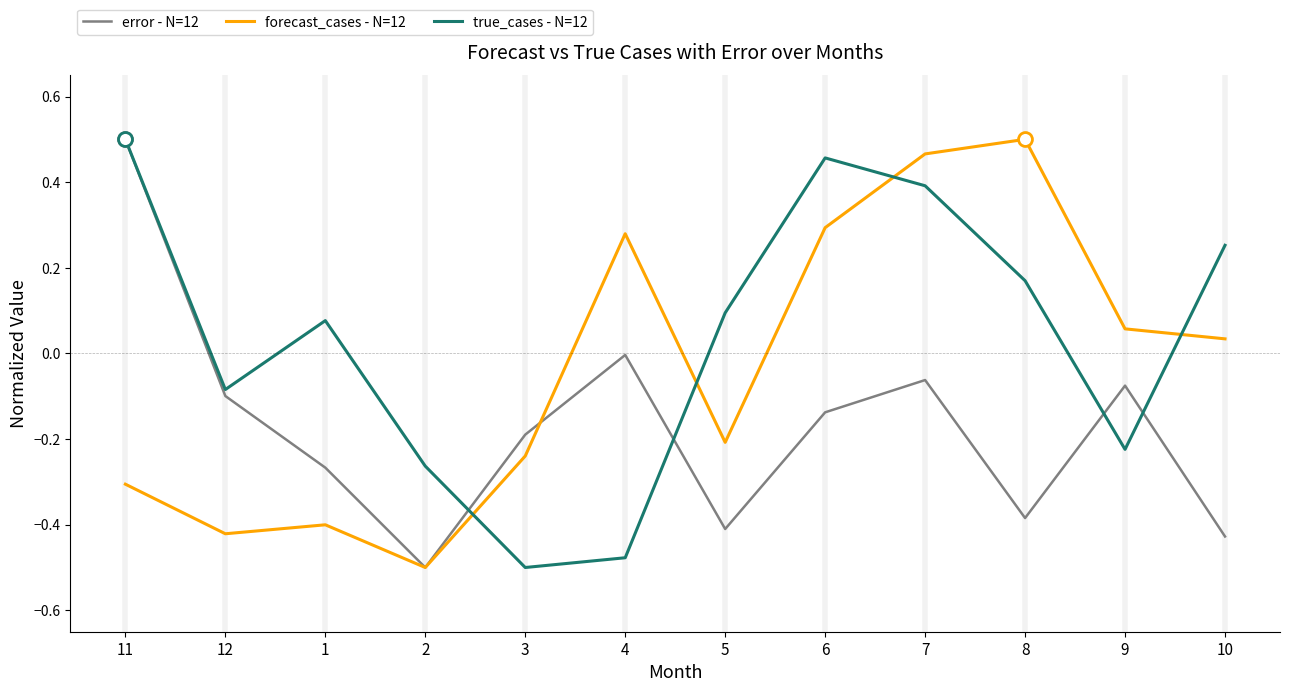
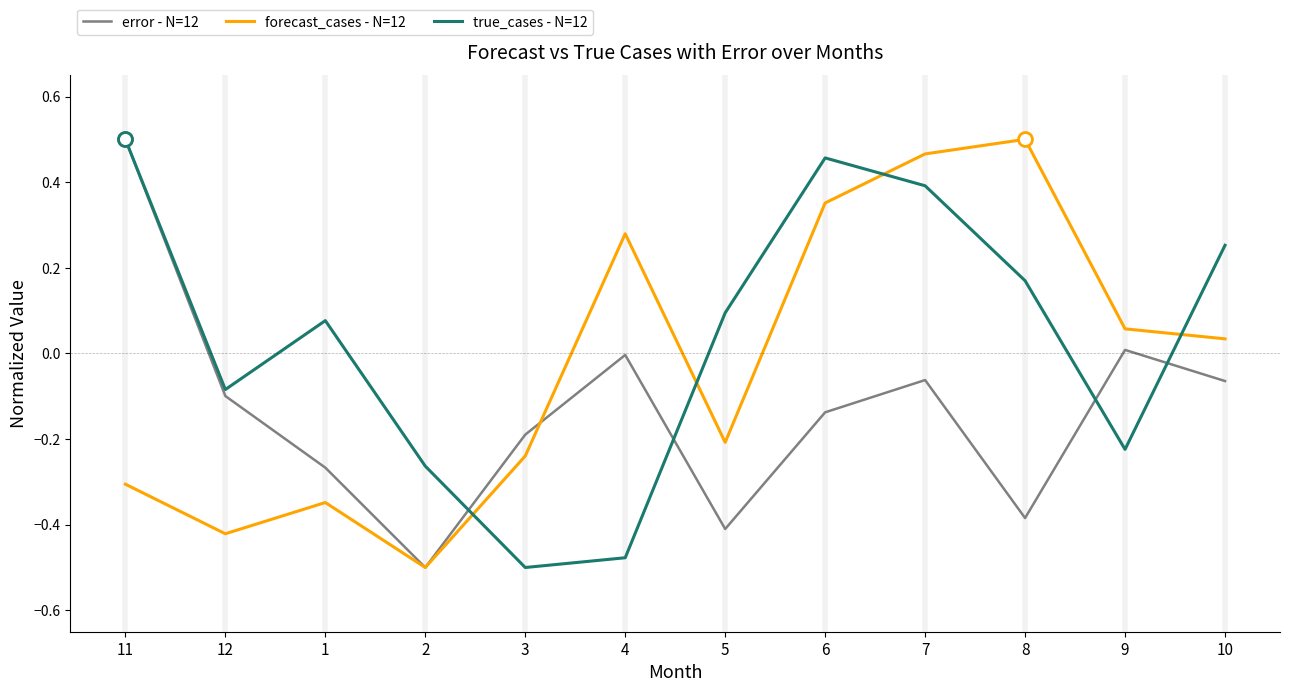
  {
    "error - N=12": {
      "12": -0.10,
      "1": -0.27,
      "3": -0.19,
      "4": 0.00,
      "5": -0.41,
      "6": -0.14,
      "7": -0.06,
      "8": -0.38,
-     "9": -0.08,
-     "10": -0.43
+     "9": 0.01,
+     "10": -0.06
    },
    "forecast_cases - N=12": {
      "11": -0.31,
      "12": -0.42,
-     "1": -0.40,
+     "1": -0.35,
      "3": -0.24,
      "4": 0.28,
      "5": -0.21,
-     "6": 0.29,
+     "6": 0.35,
      "7": 0.47,
      "9": 0.06,
      "10": 0.03
    },
    "true_cases - N=12": {
      "12": -0.08,
      "1": 0.08,
      "2": -0.26,
      "3": -0.50,
      "4": -0.48,
      "5": 0.09,
      "6": 0.46,
      "7": 0.39,
      "8": 0.17,
      "9": -0.22,
      "10": 0.25
    }
  }
